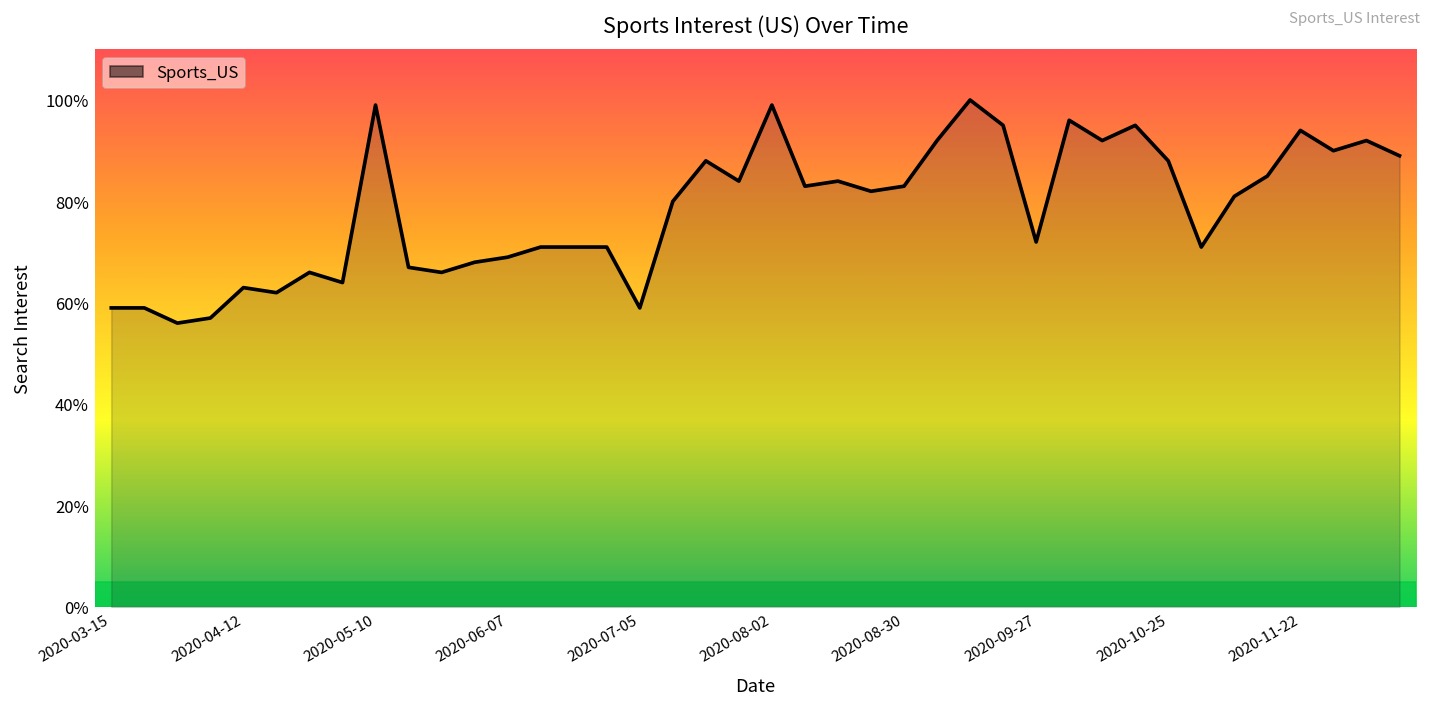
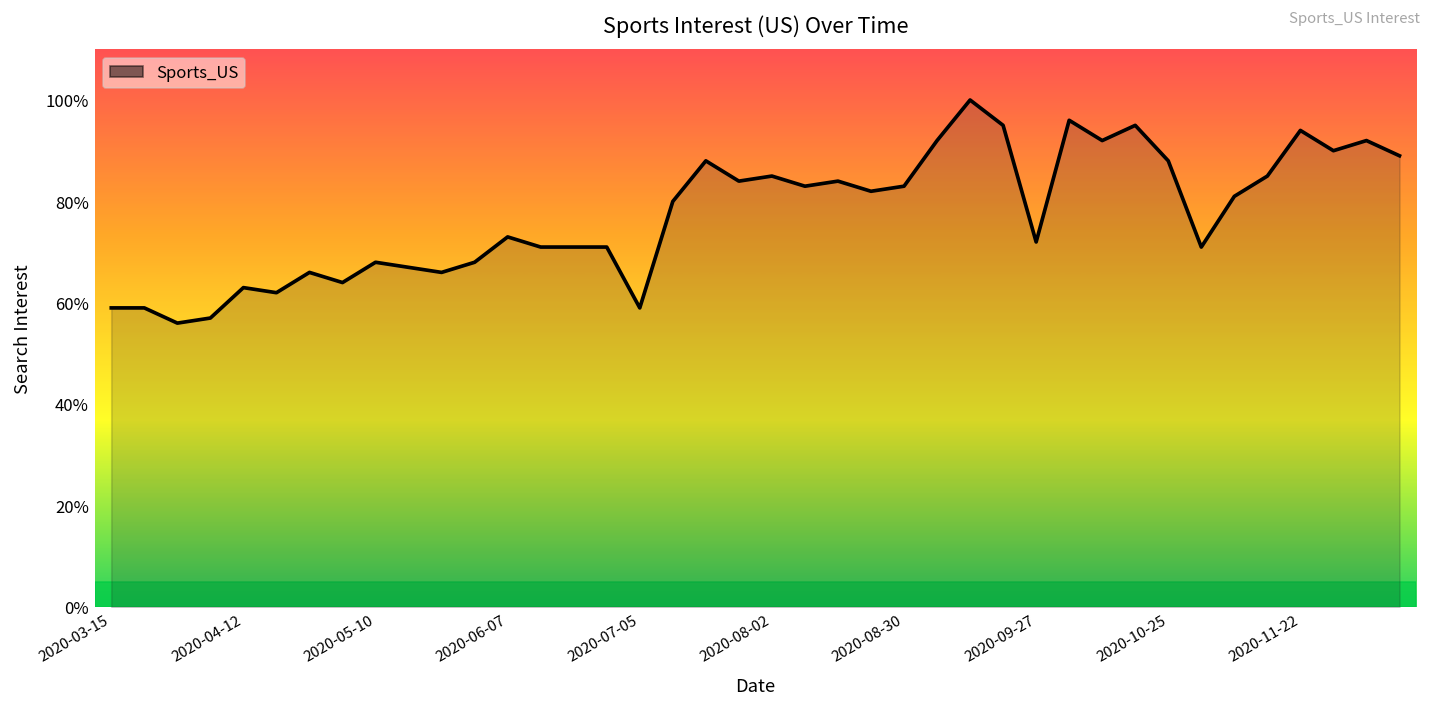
  {
    "2020-03-15": "59%",
    "2020-04-12": "63%",
-   "2020-05-10": "99%",
-   "2020-06-07": "69%",
+   "2020-05-10": "68%",
+   "2020-06-07": "73%",
    "2020-07-05": "59%",
-   "2020-08-02": "99%",
+   "2020-08-02": "85%",
    "2020-08-30": "83%",
    "2020-09-27": "72%",
    "2020-10-25": "88%",
    "2020-11-22": "94%"
  }
